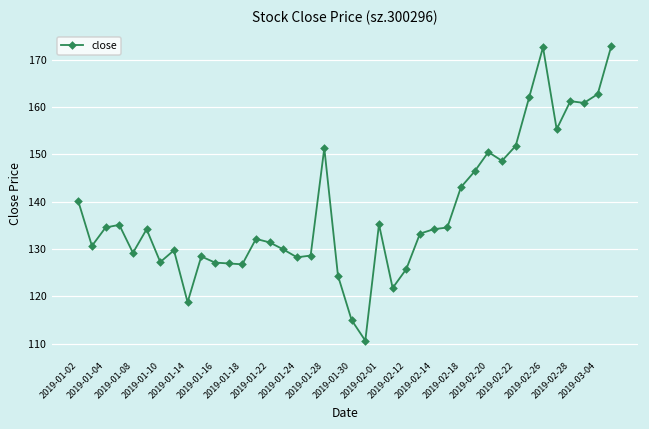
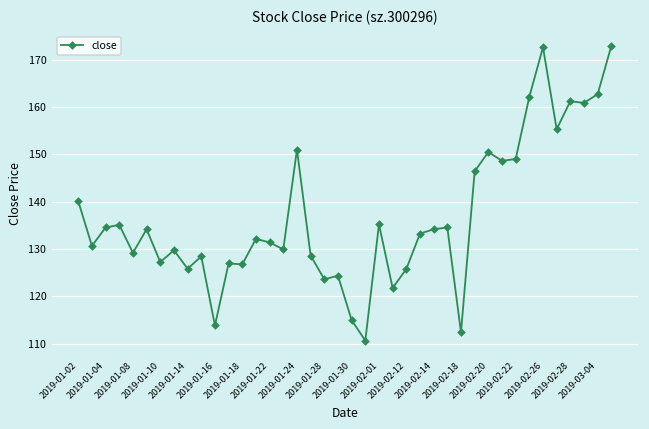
  {
    "2019-01-02": 140,
    "2019-01-04": 135,
    "2019-01-08": 129,
    "2019-01-10": 127,
-   "2019-01-14": 119,
-   "2019-01-16": 127,
+   "2019-01-14": 126,
+   "2019-01-16": 114,
    "2019-01-18": 127,
    "2019-01-22": 131,
-   "2019-01-24": 128,
-   "2019-01-28": 151,
+   "2019-01-24": 151,
+   "2019-01-28": 124,
    "2019-01-30": 115,
    "2019-02-01": 135,
    "2019-02-12": 126,
    "2019-02-14": 134,
-   "2019-02-18": 143,
+   "2019-02-18": 112,
    "2019-02-20": 150,
-   "2019-02-22": 152,
+   "2019-02-22": 149,
    "2019-02-26": 173,
    "2019-02-28": 161,
    "2019-03-04": 163
  }
